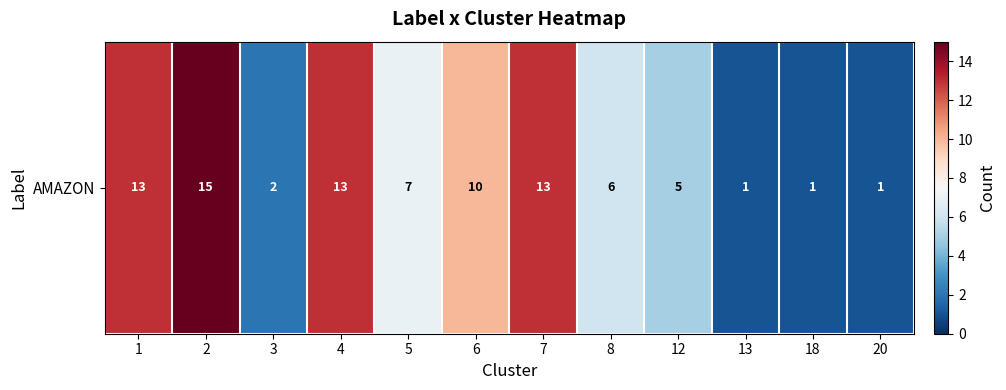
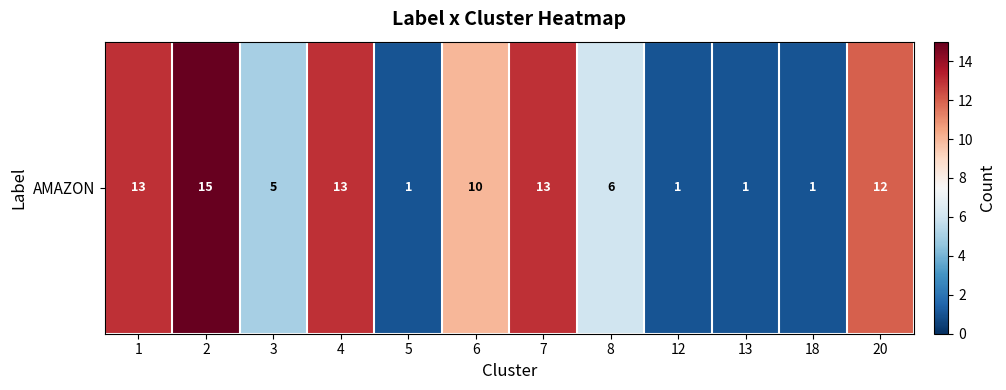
  {
    "AMAZON": {
      "1": 13,
      "2": 15,
-     "3": 2,
+     "3": 5,
      "4": 13,
-     "5": 7,
+     "5": 1,
      "6": 10,
      "7": 13,
      "8": 6,
-     "12": 5,
+     "12": 1,
      "13": 1,
      "18": 1,
-     "20": 1
+     "20": 12
    }
  }
